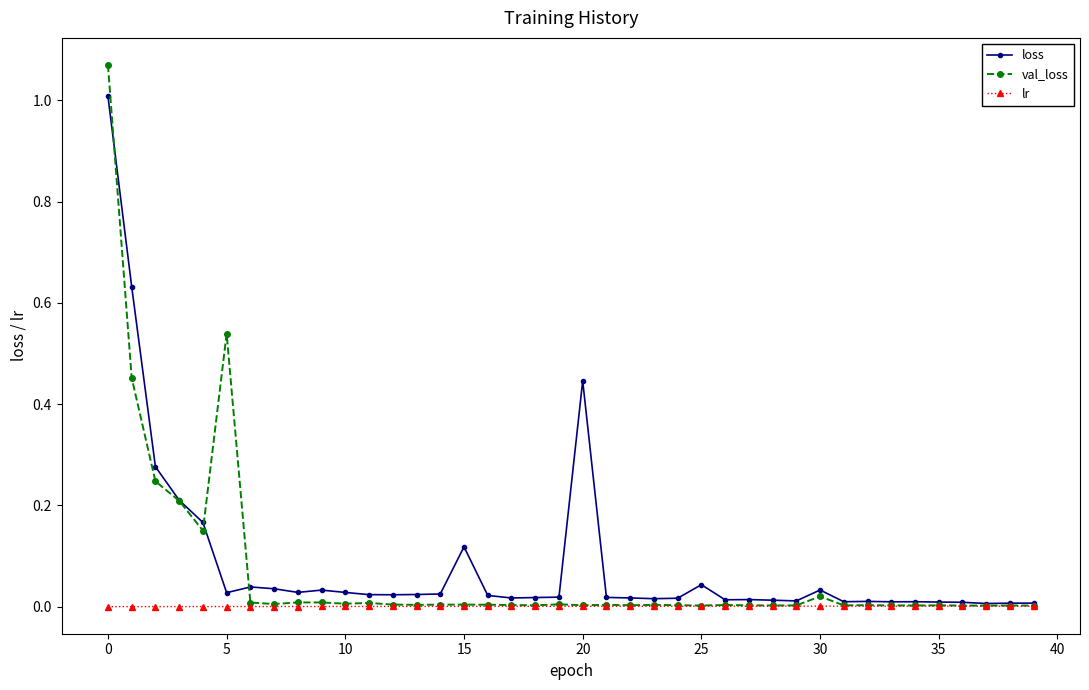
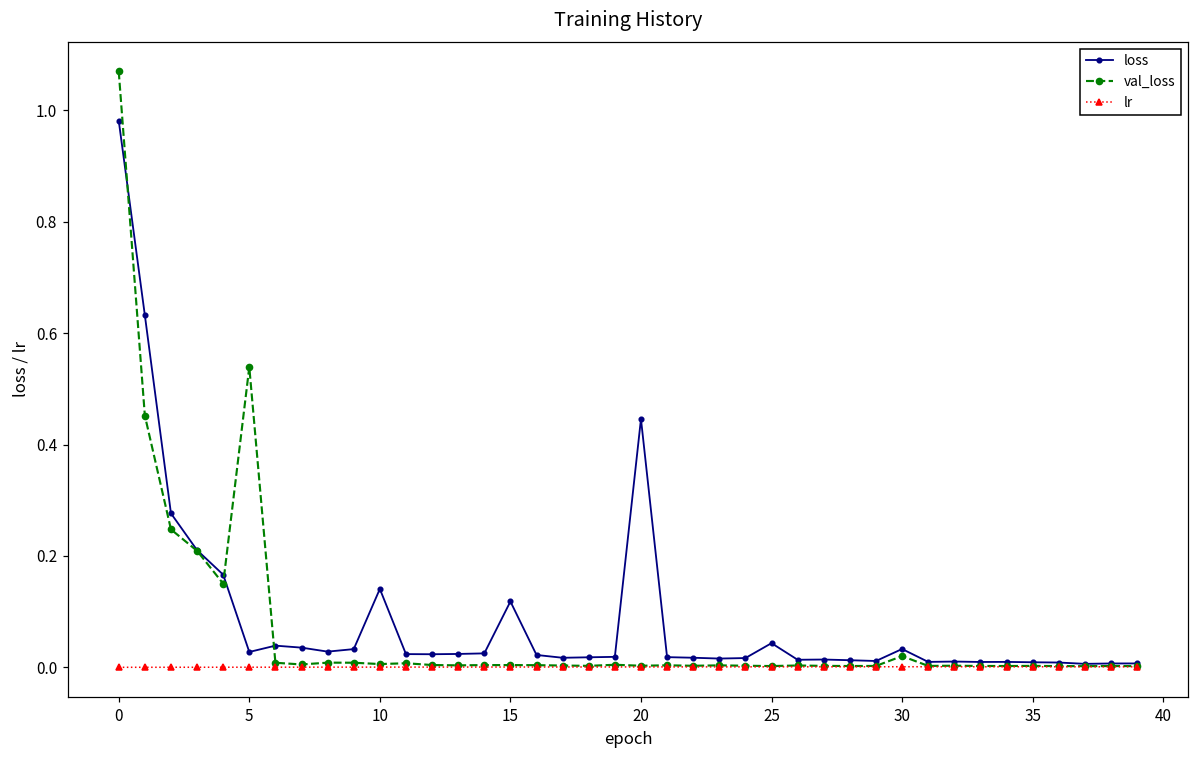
  {
    "loss": {
-     "0": 1.01,
+     "0": 0.98,
      "5": 0.03,
-     "10": 0.03,
+     "10": 0.14,
      "15": 0.12,
      "20": 0.45,
      "25": 0.04,
      "30": 0.03,
      "35": 0.01
    },
    "val_loss": {
      "0": 1.07,
      "5": 0.54,
      "10": 0.01,
      "30": 0.02
    },
    "lr": {
      "0": 0.00,
      "5": 0.00,
      "10": 0.00,
      "30": 0.00
    }
  }
